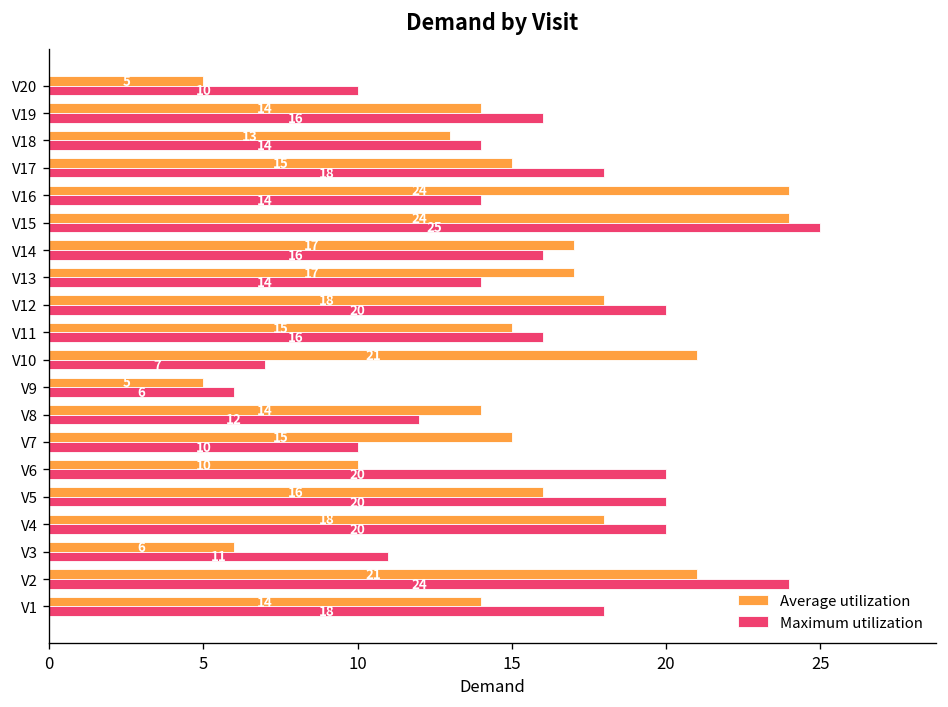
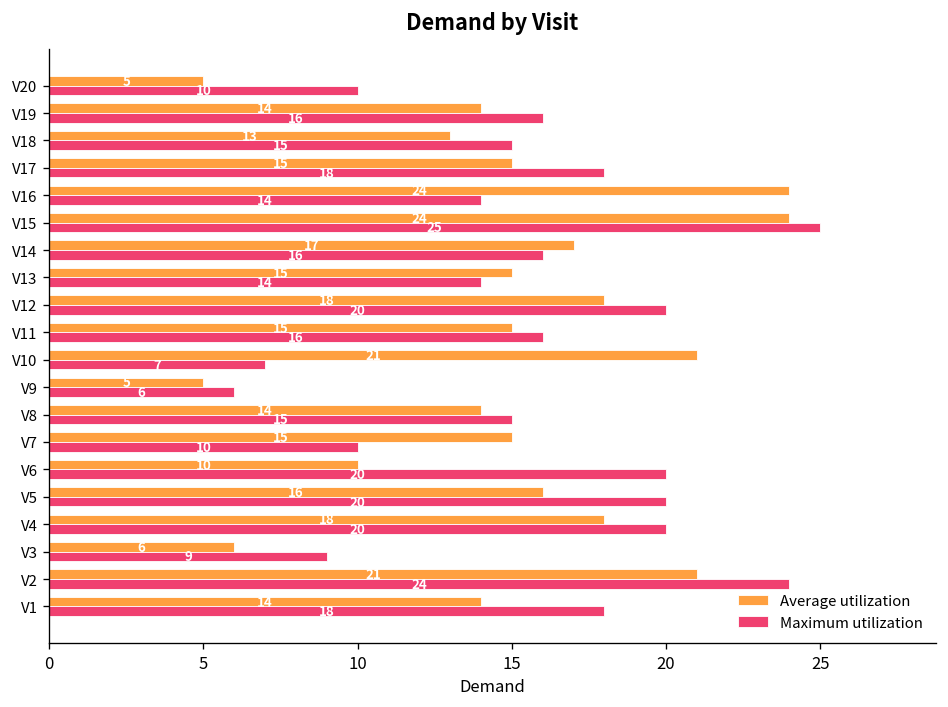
  {
    "Average utilization": {
      "V20": 5,
      "V19": 14,
      "V18": 13,
      "V17": 15,
      "V16": 24,
      "V15": 24,
      "V14": 17,
-     "V13": 17,
+     "V13": 15,
      "V12": 18,
      "V11": 15,
      "V9": 5,
      "V8": 14,
      "V7": 15,
      "V6": 10,
      "V5": 16,
      "V4": 18,
      "V3": 6,
      "V2": 21,
      "V1": 14
    },
    "Maximum utilization": {
      "V20": 10,
      "V19": 16,
-     "V18": 14,
+     "V18": 15,
      "V17": 18,
      "V16": 14,
      "V15": 25,
      "V14": 16,
      "V13": 14,
      "V12": 20,
      "V11": 16,
      "V10": 7,
      "V9": 6,
-     "V8": 12,
+     "V8": 15,
      "V7": 10,
      "V6": 20,
      "V5": 20,
      "V4": 20,
-     "V3": 11,
+     "V3": 9,
      "V2": 24,
      "V1": 18
    }
  }
